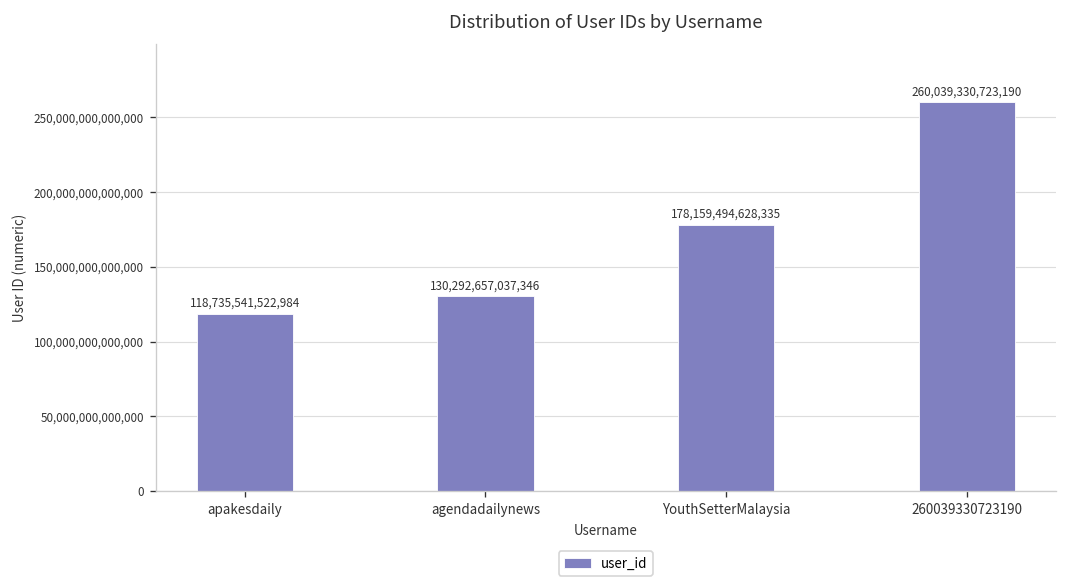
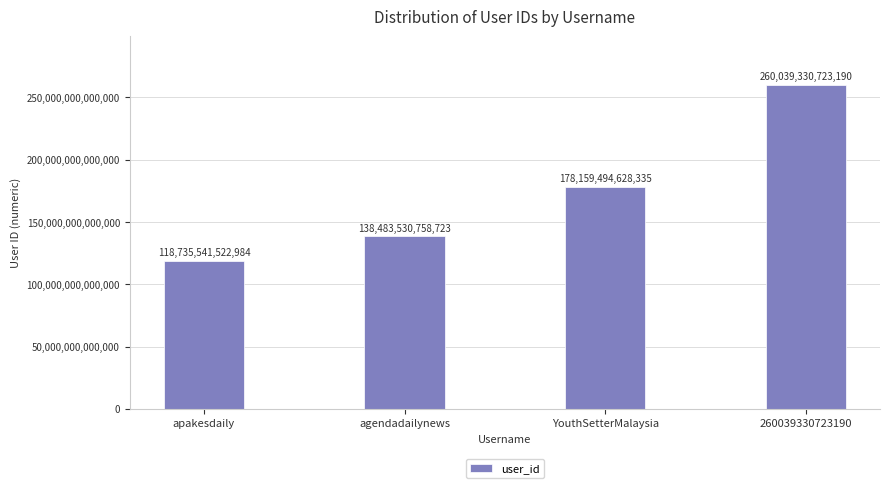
  {
    "apakesdaily": "118,735,541,522,984",
-   "agendadailynews": "130,292,657,037,346",
+   "agendadailynews": "138,483,530,758,723",
    "YouthSetterMalaysia": "178,159,494,628,335",
    "260039330723190": "260,039,330,723,190"
  }
